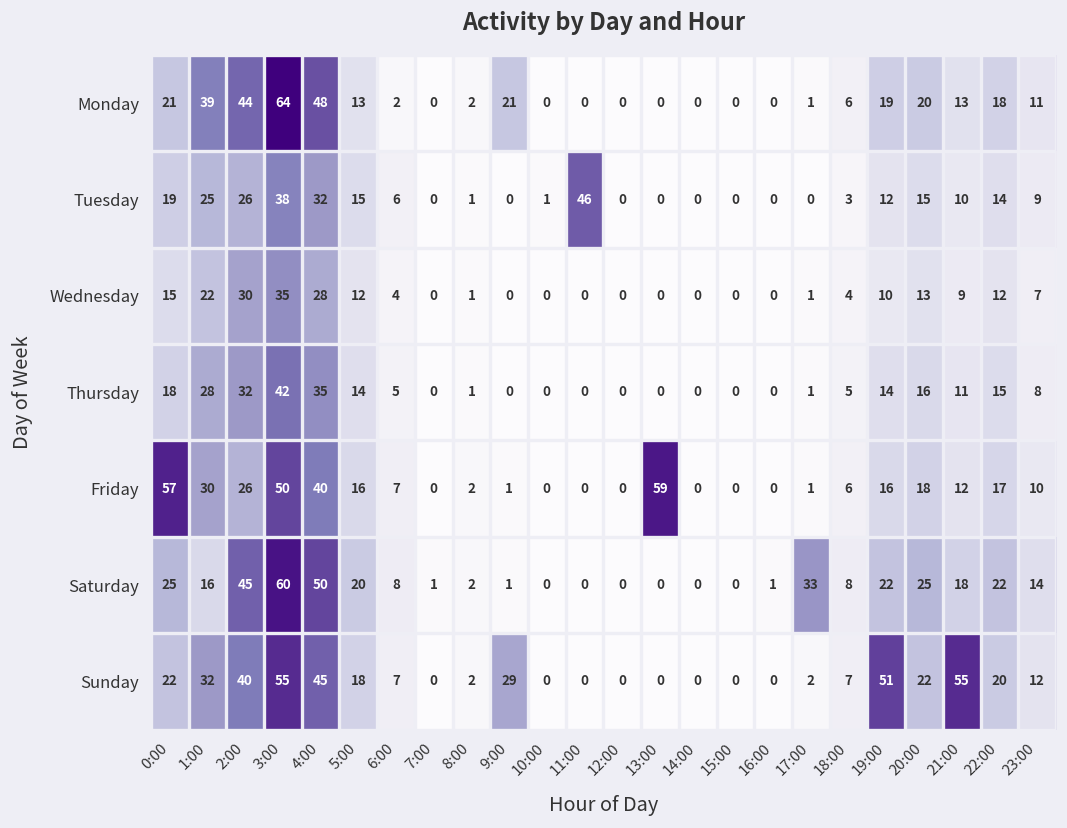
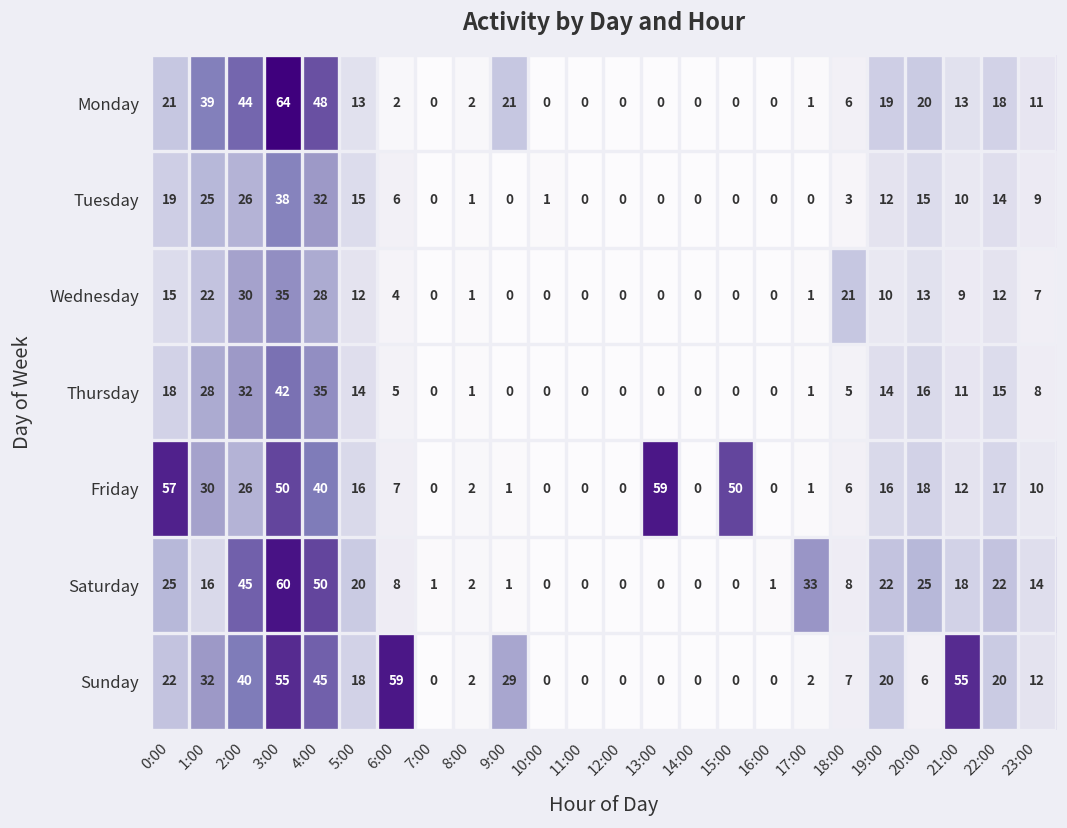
  {
    "Monday": {
      "0:00": 21,
      "1:00": 39,
      "2:00": 44,
      "3:00": 64,
      "4:00": 48,
      "5:00": 13,
      "6:00": 2,
      "7:00": 0,
      "8:00": 2,
      "9:00": 21,
      "10:00": 0,
      "11:00": 0,
      "12:00": 0,
      "13:00": 0,
      "14:00": 0,
      "15:00": 0,
      "16:00": 0,
      "17:00": 1,
      "18:00": 6,
      "19:00": 19,
      "20:00": 20,
      "21:00": 13,
      "22:00": 18,
      "23:00": 11
    },
    "Tuesday": {
      "0:00": 19,
      "1:00": 25,
      "2:00": 26,
      "3:00": 38,
      "4:00": 32,
      "5:00": 15,
      "6:00": 6,
      "7:00": 0,
      "8:00": 1,
      "9:00": 0,
      "10:00": 1,
-     "11:00": 46,
+     "11:00": 0,
      "12:00": 0,
      "13:00": 0,
      "14:00": 0,
      "15:00": 0,
      "16:00": 0,
      "17:00": 0,
      "18:00": 3,
      "19:00": 12,
      "20:00": 15,
      "21:00": 10,
      "22:00": 14,
      "23:00": 9
    },
    "Wednesday": {
      "0:00": 15,
      "1:00": 22,
      "2:00": 30,
      "3:00": 35,
      "4:00": 28,
      "5:00": 12,
      "6:00": 4,
      "7:00": 0,
      "8:00": 1,
      "9:00": 0,
      "10:00": 0,
      "11:00": 0,
      "12:00": 0,
      "13:00": 0,
      "14:00": 0,
      "15:00": 0,
      "16:00": 0,
      "17:00": 1,
-     "18:00": 4,
+     "18:00": 21,
      "19:00": 10,
      "20:00": 13,
      "21:00": 9,
      "22:00": 12,
      "23:00": 7
    },
    "Thursday": {
      "0:00": 18,
      "1:00": 28,
      "2:00": 32,
      "3:00": 42,
      "4:00": 35,
      "5:00": 14,
      "6:00": 5,
      "7:00": 0,
      "8:00": 1,
      "9:00": 0,
      "10:00": 0,
      "11:00": 0,
      "12:00": 0,
      "13:00": 0,
      "14:00": 0,
      "15:00": 0,
      "16:00": 0,
      "17:00": 1,
      "18:00": 5,
      "19:00": 14,
      "20:00": 16,
      "21:00": 11,
      "22:00": 15,
      "23:00": 8
    },
    "Friday": {
      "0:00": 57,
      "1:00": 30,
      "2:00": 26,
      "3:00": 50,
      "4:00": 40,
      "5:00": 16,
      "6:00": 7,
      "7:00": 0,
      "8:00": 2,
      "9:00": 1,
      "10:00": 0,
      "11:00": 0,
      "12:00": 0,
      "13:00": 59,
      "14:00": 0,
-     "15:00": 0,
+     "15:00": 50,
      "16:00": 0,
      "17:00": 1,
      "18:00": 6,
      "19:00": 16,
      "20:00": 18,
      "21:00": 12,
      "22:00": 17,
      "23:00": 10
    },
    "Saturday": {
      "0:00": 25,
      "1:00": 16,
      "2:00": 45,
      "3:00": 60,
      "4:00": 50,
      "5:00": 20,
      "6:00": 8,
      "7:00": 1,
      "8:00": 2,
      "9:00": 1,
      "10:00": 0,
      "11:00": 0,
      "12:00": 0,
      "13:00": 0,
      "14:00": 0,
      "15:00": 0,
      "16:00": 1,
      "17:00": 33,
      "18:00": 8,
      "19:00": 22,
      "20:00": 25,
      "21:00": 18,
      "22:00": 22,
      "23:00": 14
    },
    "Sunday": {
      "0:00": 22,
      "1:00": 32,
      "2:00": 40,
      "3:00": 55,
      "4:00": 45,
      "5:00": 18,
-     "6:00": 7,
+     "6:00": 59,
      "7:00": 0,
      "8:00": 2,
      "9:00": 29,
      "10:00": 0,
      "11:00": 0,
      "12:00": 0,
      "13:00": 0,
      "14:00": 0,
      "15:00": 0,
      "16:00": 0,
      "17:00": 2,
      "18:00": 7,
-     "19:00": 51,
-     "20:00": 22,
+     "19:00": 20,
+     "20:00": 6,
      "21:00": 55,
      "22:00": 20,
      "23:00": 12
    }
  }
